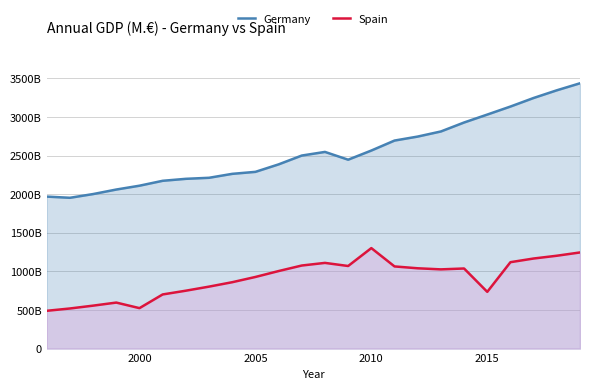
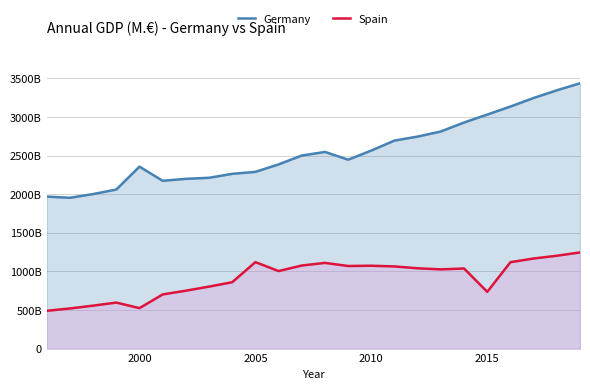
  {
    "Germany": {
-     "2000": 2100000000000,
+     "2000": 2400000000000,
      "2005": 2300000000000,
      "2010": 2600000000000,
      "2015": 3000000000000
    },
    "Spain": {
      "2000": 500000000000,
-     "2005": 900000000000,
-     "2010": 1300000000000,
+     "2005": 1100000000000,
+     "2010": 1100000000000,
      "2015": 700000000000
    }
  }
